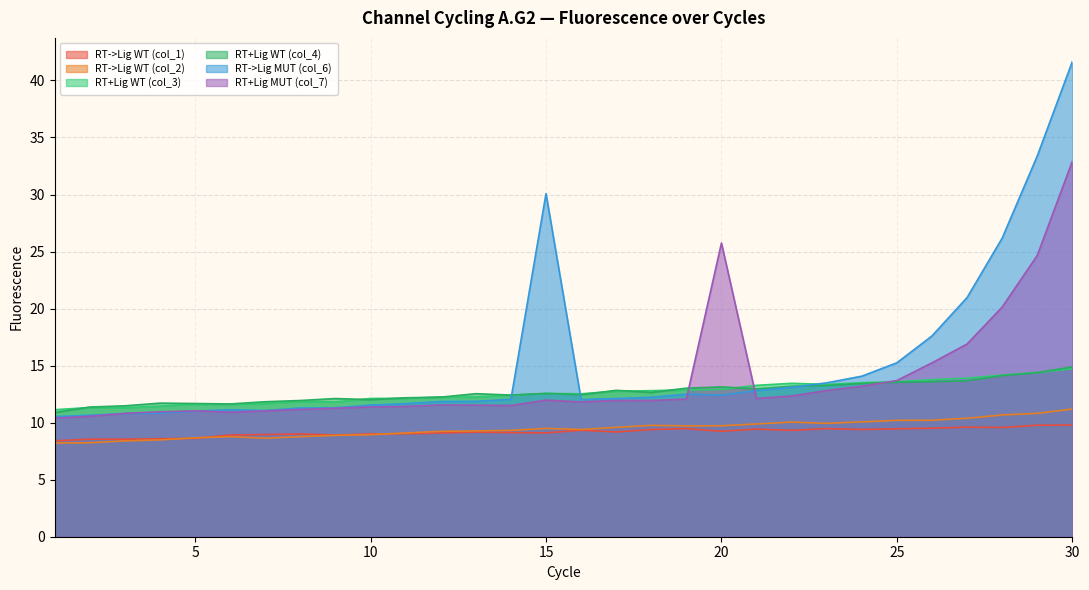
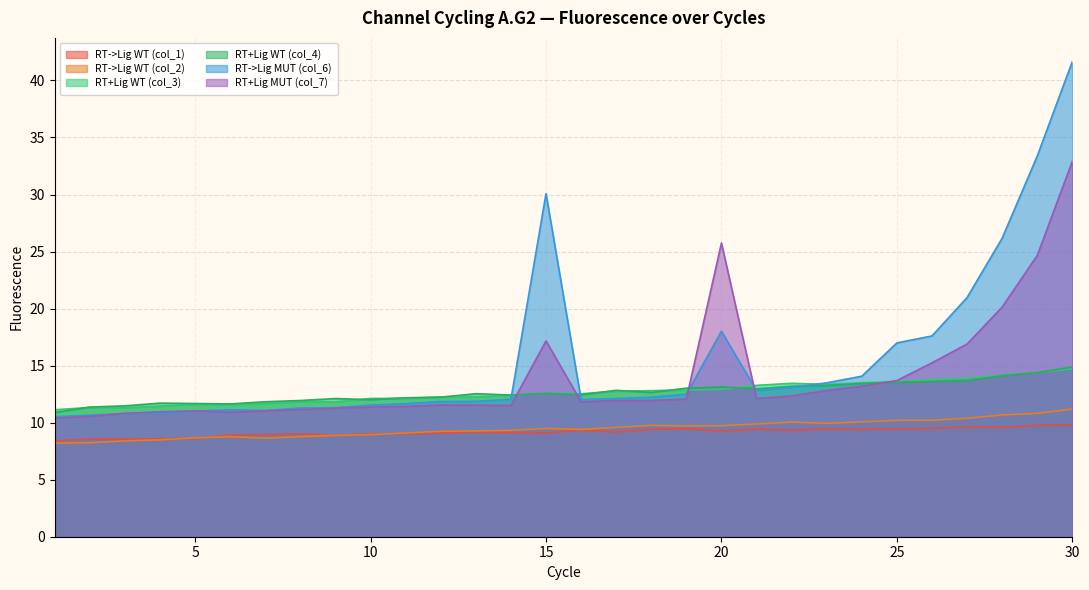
  {
    "RT->Lig MUT (col_6)": {
      "15": 30.1,
-     "20": 12.4,
-     "25": 15.2,
+     "20": 18.0,
+     "25": 17.0,
      "30": 41.6
    },
    "RT+Lig MUT (col_7)": {
-     "15": 12.0,
+     "15": 17.2,
      "20": 25.7,
      "30": 32.9
    }
  }
